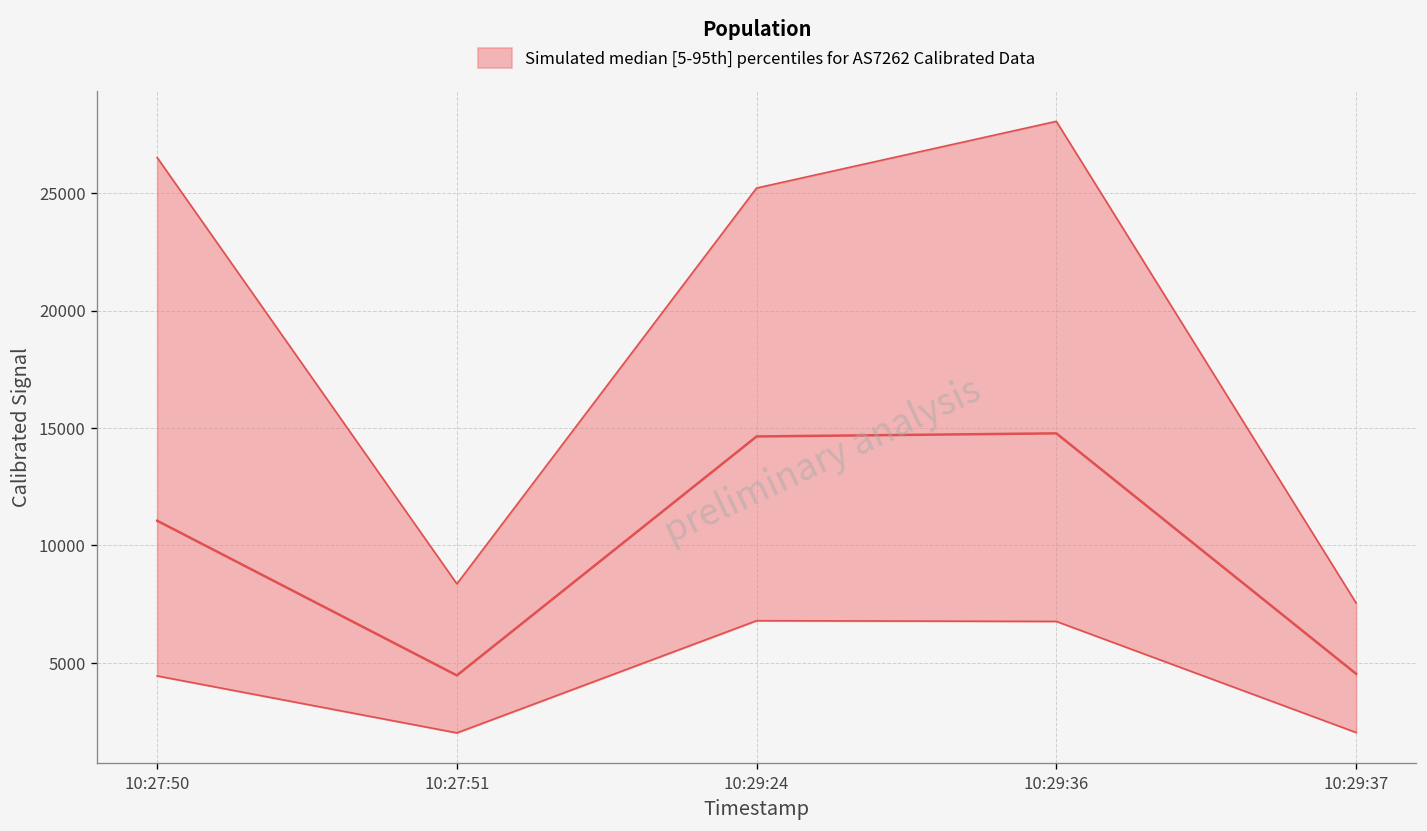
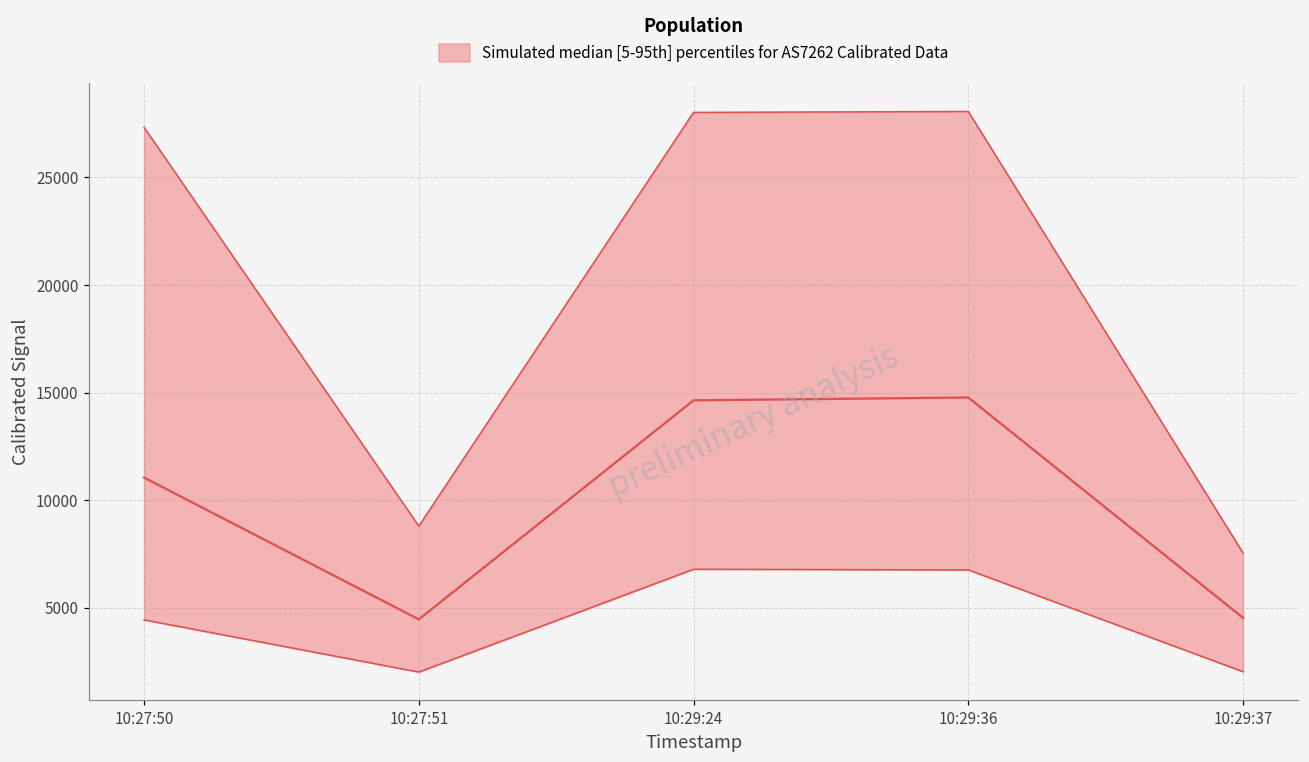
  {
    "Simulated median [5-95th] percentiles for AS7262 Calibrated Data": {
-     "10:27:50": 26500,
-     "10:27:51": 8400,
-     "10:29:24": 25200,
+     "10:27:50": 27300,
+     "10:27:51": 8800,
+     "10:29:24": 28000,
      "10:29:36": 28100,
      "10:29:37": 7600
    }
  }
